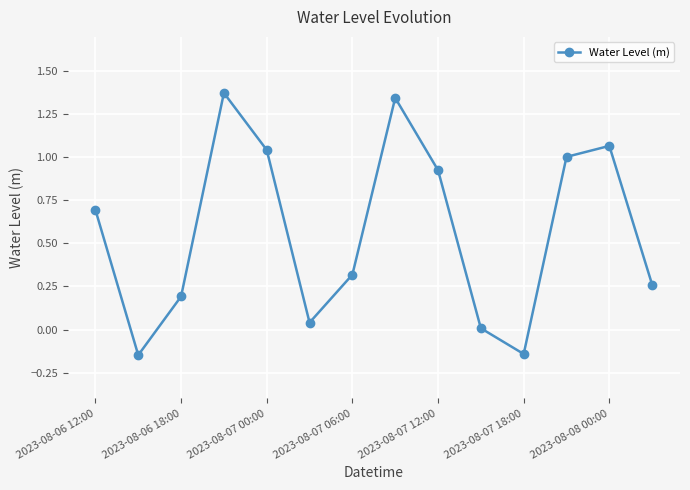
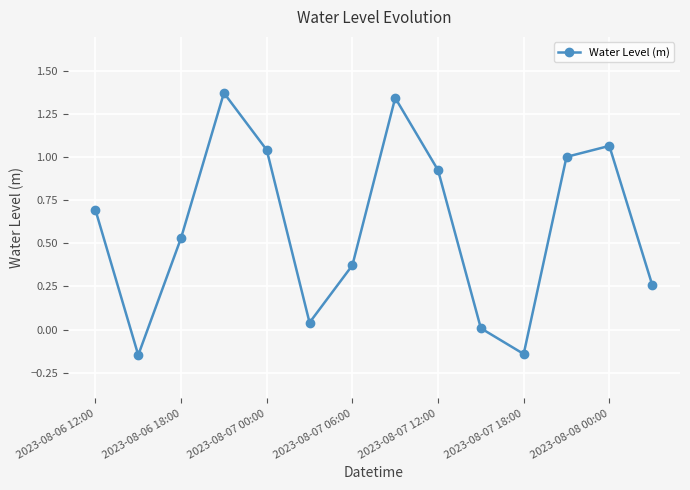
  {
    "2023-08-06 12:00": 0.69,
-   "2023-08-06 18:00": 0.19,
+   "2023-08-06 18:00": 0.53,
    "2023-08-07 00:00": 1.04,
-   "2023-08-07 06:00": 0.32,
+   "2023-08-07 06:00": 0.37,
    "2023-08-07 12:00": 0.93,
    "2023-08-07 18:00": -0.14,
    "2023-08-08 00:00": 1.07
  }
